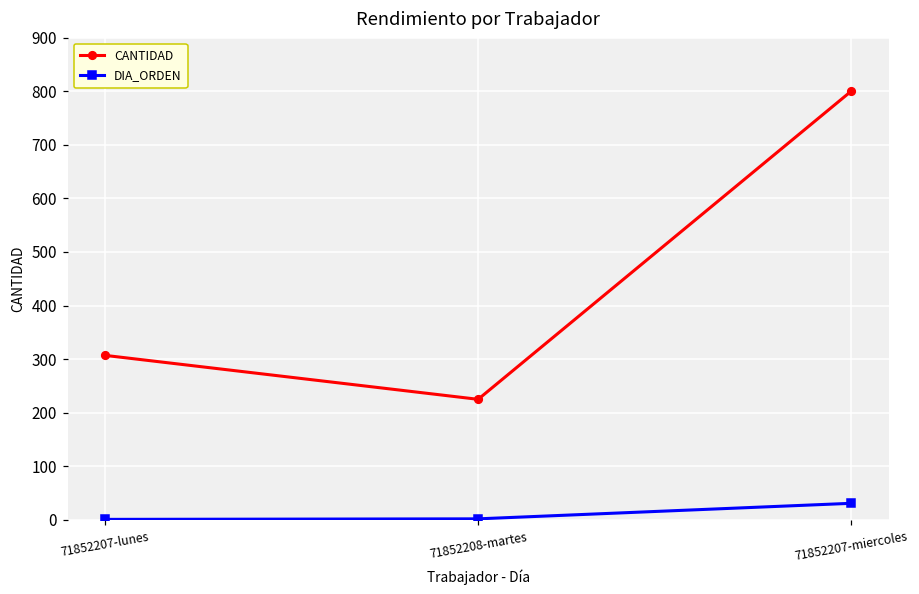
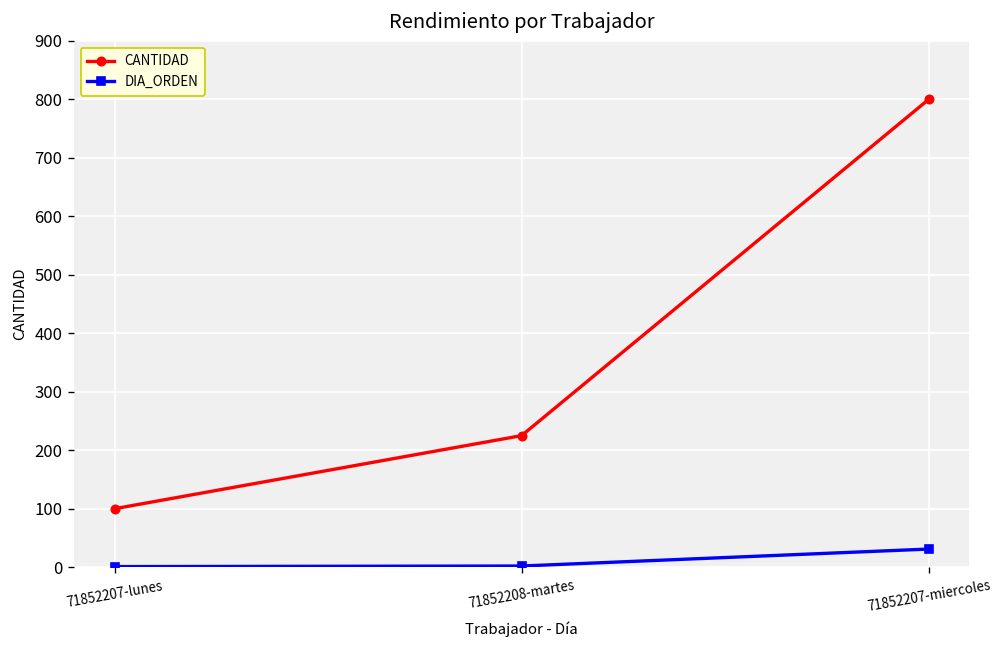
  {
    "CANTIDAD": {
-     "71852207-lunes": 310,
+     "71852207-lunes": 100,
      "71852208-martes": 230,
      "71852207-miercoles": 800
    },
    "DIA_ORDEN": {
      "71852207-lunes": 0,
      "71852208-martes": 0,
      "71852207-miercoles": 30
    }
  }
